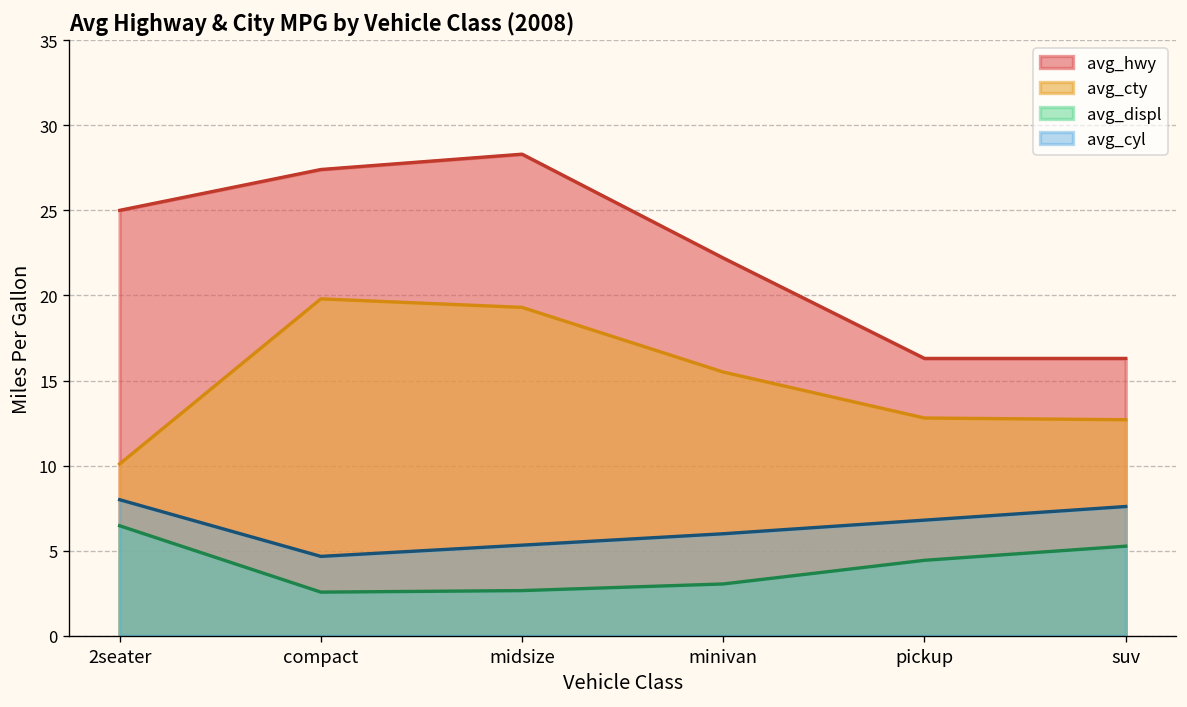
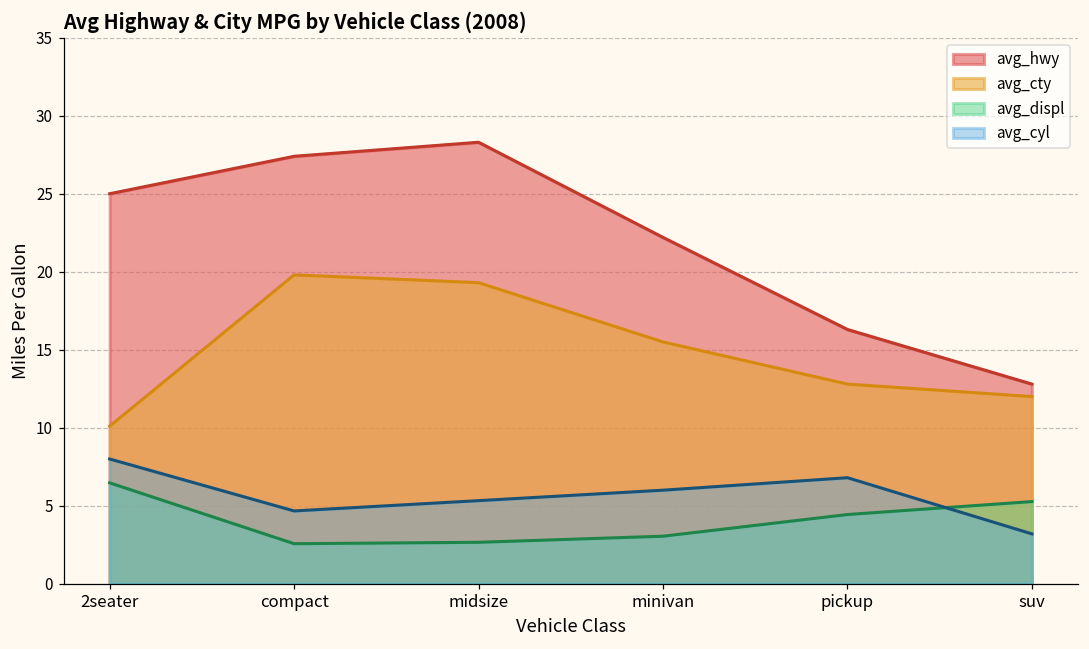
  {
    "avg_hwy": {
      "2seater": 25.0,
      "compact": 27.4,
      "midsize": 28.3,
      "minivan": 22.2,
      "pickup": 16.3,
-     "suv": 16.3
+     "suv": 12.8
    },
    "avg_cty": {
      "2seater": 10.1,
      "compact": 19.8,
      "midsize": 19.3,
      "minivan": 15.5,
      "pickup": 12.8,
-     "suv": 12.7
+     "suv": 12.0
    },
    "avg_displ": {
      "2seater": 6.5,
      "compact": 2.6,
      "midsize": 2.7,
      "minivan": 3.1,
      "pickup": 4.4,
      "suv": 5.3
    },
    "avg_cyl": {
      "2seater": 8.0,
      "compact": 4.7,
      "midsize": 5.3,
      "minivan": 6.0,
      "pickup": 6.8,
-     "suv": 7.6
+     "suv": 3.2
    }
  }
